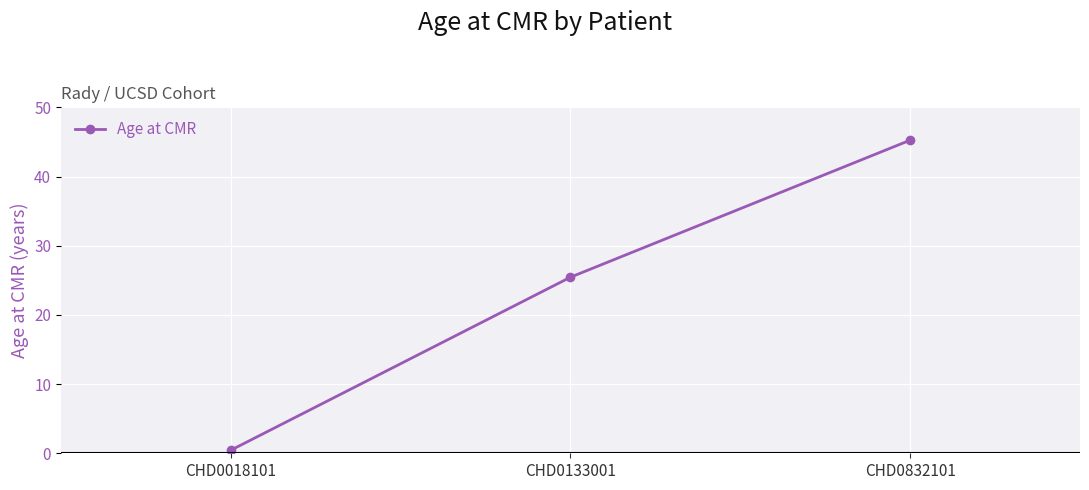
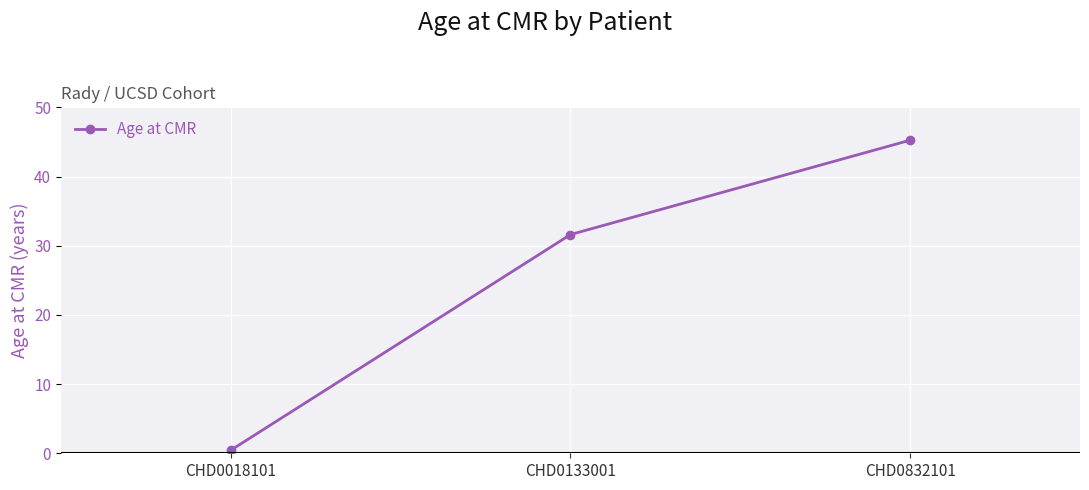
  {
    "CHD0018101": 0,
-   "CHD0133001": 25,
+   "CHD0133001": 32,
    "CHD0832101": 45
  }
